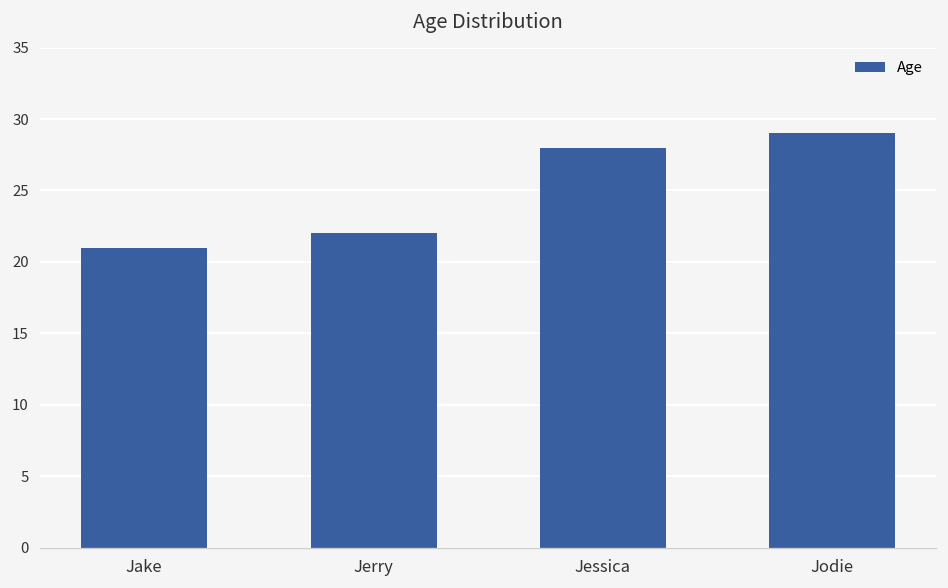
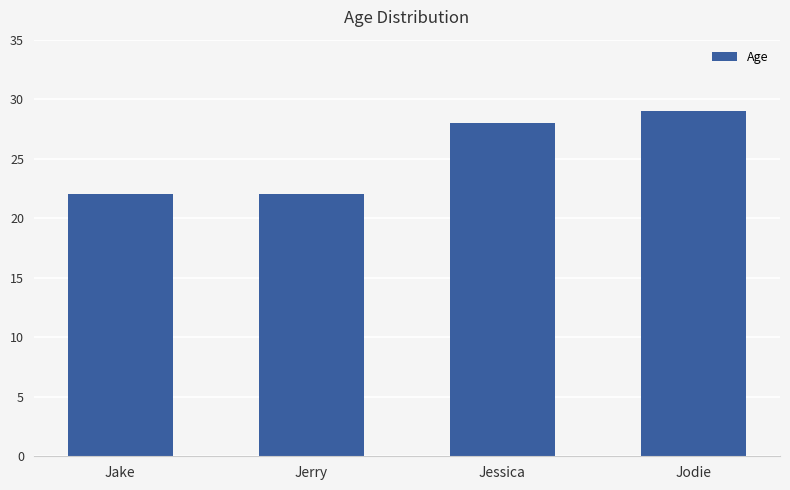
  {
-   "Jake": 21,
+   "Jake": 22,
    "Jerry": 22,
    "Jessica": 28,
    "Jodie": 29
  }
